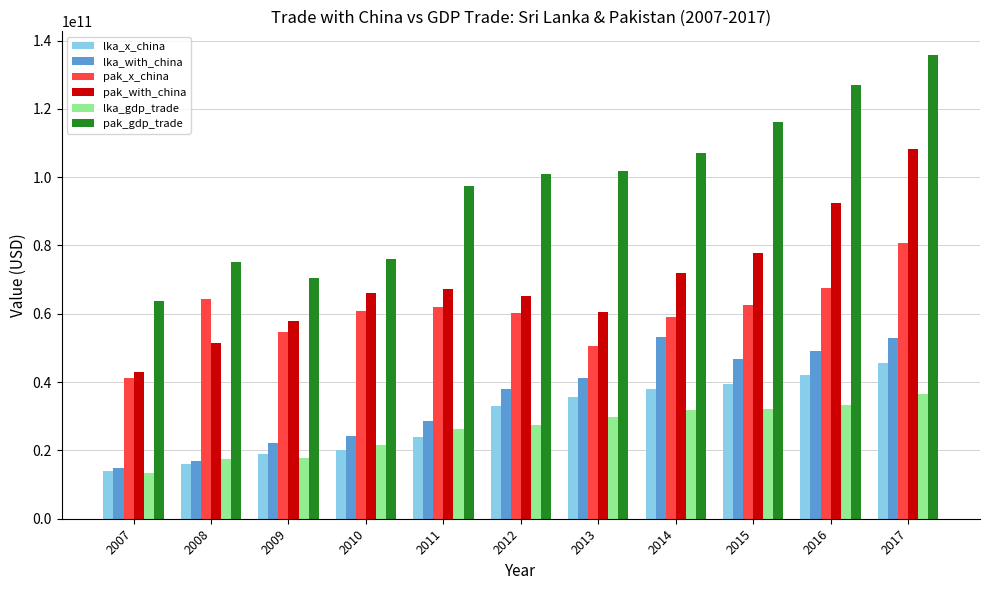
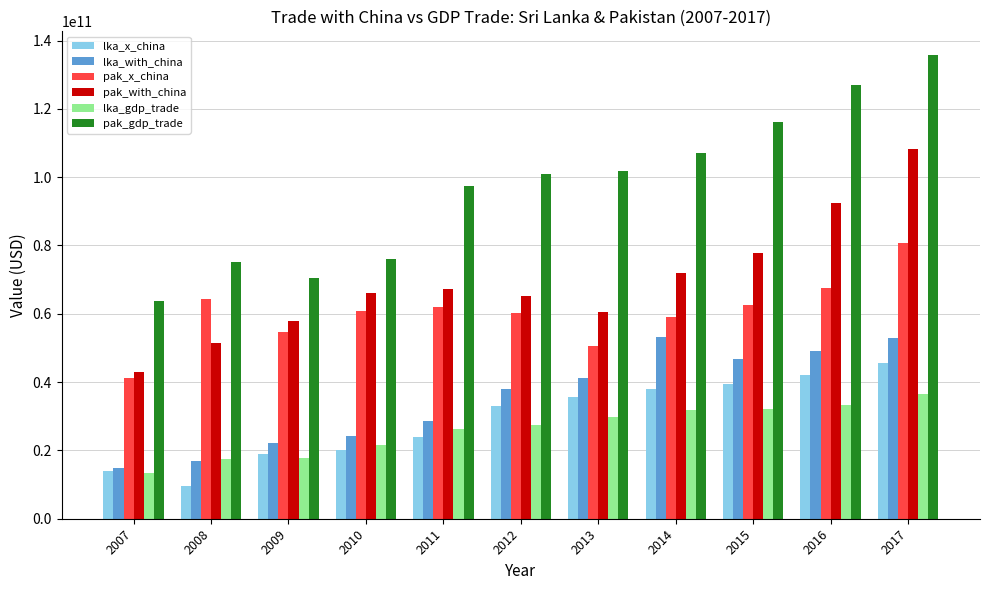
  {
    "lka_x_china": {
      "2007": 14000000000,
-     "2008": 16000000000,
+     "2008": 9000000000,
      "2009": 19000000000,
      "2010": 20000000000,
      "2011": 24000000000,
      "2012": 33000000000,
      "2013": 36000000000,
      "2014": 38000000000,
      "2015": 39000000000,
      "2016": 42000000000,
      "2017": 46000000000
    },
    "lka_with_china": {
      "2007": 15000000000,
      "2008": 17000000000,
      "2009": 22000000000,
      "2010": 24000000000,
      "2011": 29000000000,
      "2012": 38000000000,
      "2013": 41000000000,
      "2014": 53000000000,
      "2015": 47000000000,
      "2016": 49000000000,
      "2017": 53000000000
    },
    "pak_x_china": {
      "2007": 41000000000,
      "2008": 64000000000,
      "2009": 55000000000,
      "2010": 61000000000,
      "2011": 62000000000,
      "2012": 60000000000,
      "2013": 50000000000,
      "2014": 59000000000,
      "2015": 63000000000,
      "2016": 67000000000,
      "2017": 81000000000
    },
    "pak_with_china": {
      "2007": 43000000000,
      "2008": 51000000000,
      "2009": 58000000000,
      "2010": 66000000000,
      "2011": 67000000000,
      "2012": 65000000000,
      "2013": 61000000000,
      "2014": 72000000000,
      "2015": 78000000000,
      "2016": 92000000000,
      "2017": 108000000000
    },
    "lka_gdp_trade": {
      "2007": 13000000000,
      "2008": 17000000000,
      "2009": 18000000000,
      "2010": 22000000000,
      "2011": 26000000000,
      "2012": 27000000000,
      "2013": 30000000000,
      "2014": 32000000000,
      "2015": 32000000000,
      "2016": 33000000000,
      "2017": 36000000000
    },
    "pak_gdp_trade": {
      "2007": 64000000000,
      "2008": 75000000000,
      "2009": 70000000000,
      "2010": 76000000000,
      "2011": 97000000000,
      "2012": 101000000000,
      "2013": 102000000000,
      "2014": 107000000000,
      "2015": 116000000000,
      "2016": 127000000000,
      "2017": 136000000000
    }
  }
